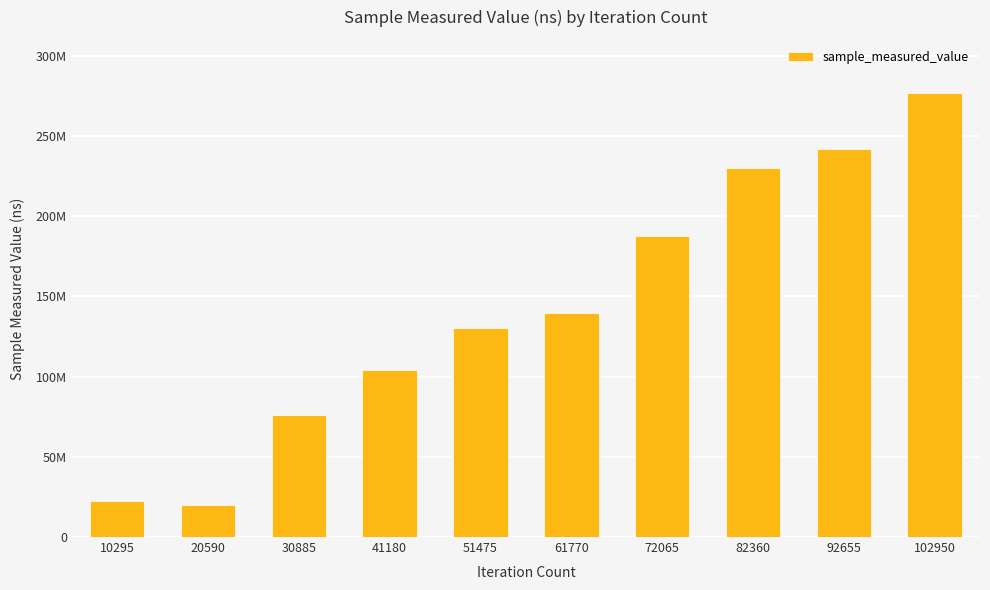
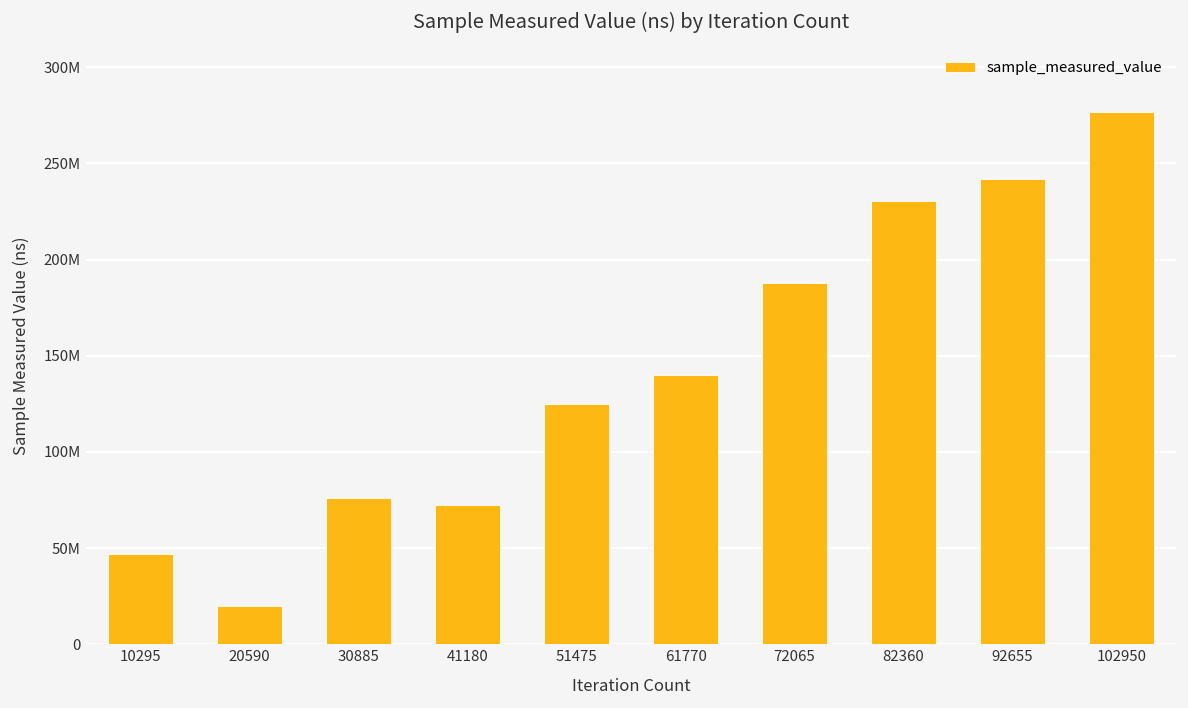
  {
-   "10295": 23000000,
+   "10295": 47000000,
    "20590": 20000000,
    "30885": 76000000,
-   "41180": 104000000,
-   "51475": 130000000,
+   "41180": 72000000,
+   "51475": 125000000,
    "61770": 140000000,
    "72065": 188000000,
    "82360": 230000000,
    "92655": 242000000,
    "102950": 277000000
  }
